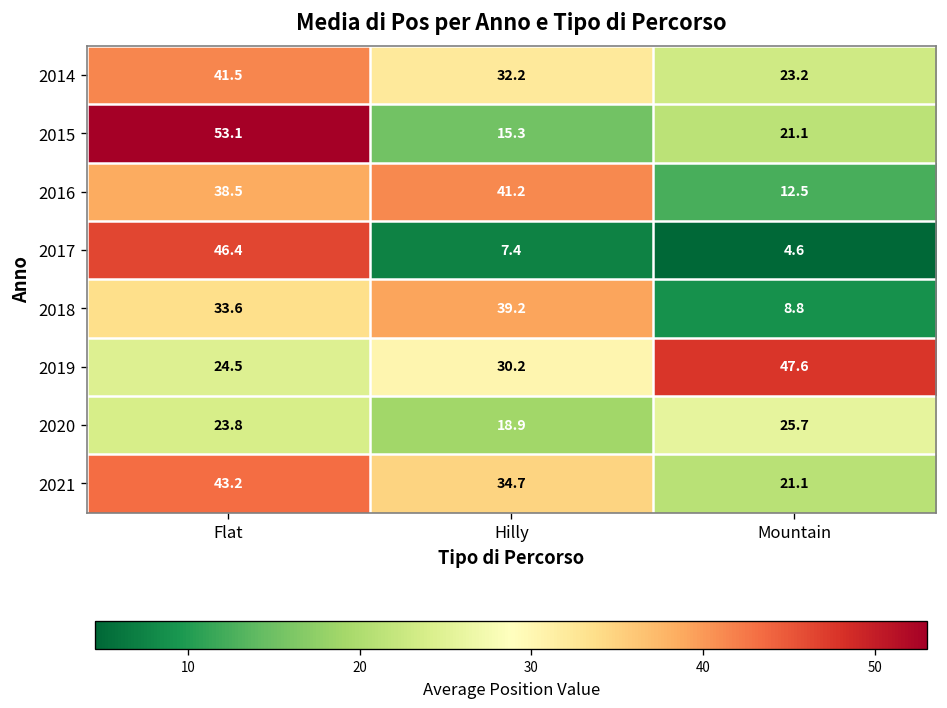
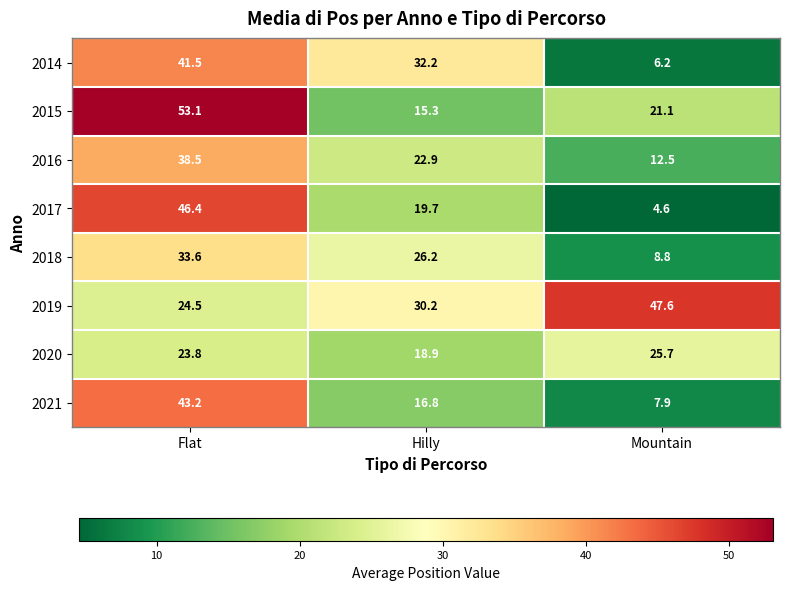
  {
    "2014": {
      "Flat": 41.5,
      "Hilly": 32.2,
-     "Mountain": 23.2
+     "Mountain": 6.2
    },
    "2015": {
      "Flat": 53.1,
      "Hilly": 15.3,
      "Mountain": 21.1
    },
    "2016": {
      "Flat": 38.5,
-     "Hilly": 41.2,
+     "Hilly": 22.9,
      "Mountain": 12.5
    },
    "2017": {
      "Flat": 46.4,
-     "Hilly": 7.4,
+     "Hilly": 19.7,
      "Mountain": 4.6
    },
    "2018": {
      "Flat": 33.6,
-     "Hilly": 39.2,
+     "Hilly": 26.2,
      "Mountain": 8.8
    },
    "2019": {
      "Flat": 24.5,
      "Hilly": 30.2,
      "Mountain": 47.6
    },
    "2020": {
      "Flat": 23.8,
      "Hilly": 18.9,
      "Mountain": 25.7
    },
    "2021": {
      "Flat": 43.2,
-     "Hilly": 34.7,
-     "Mountain": 21.1
+     "Hilly": 16.8,
+     "Mountain": 7.9
    }
  }
